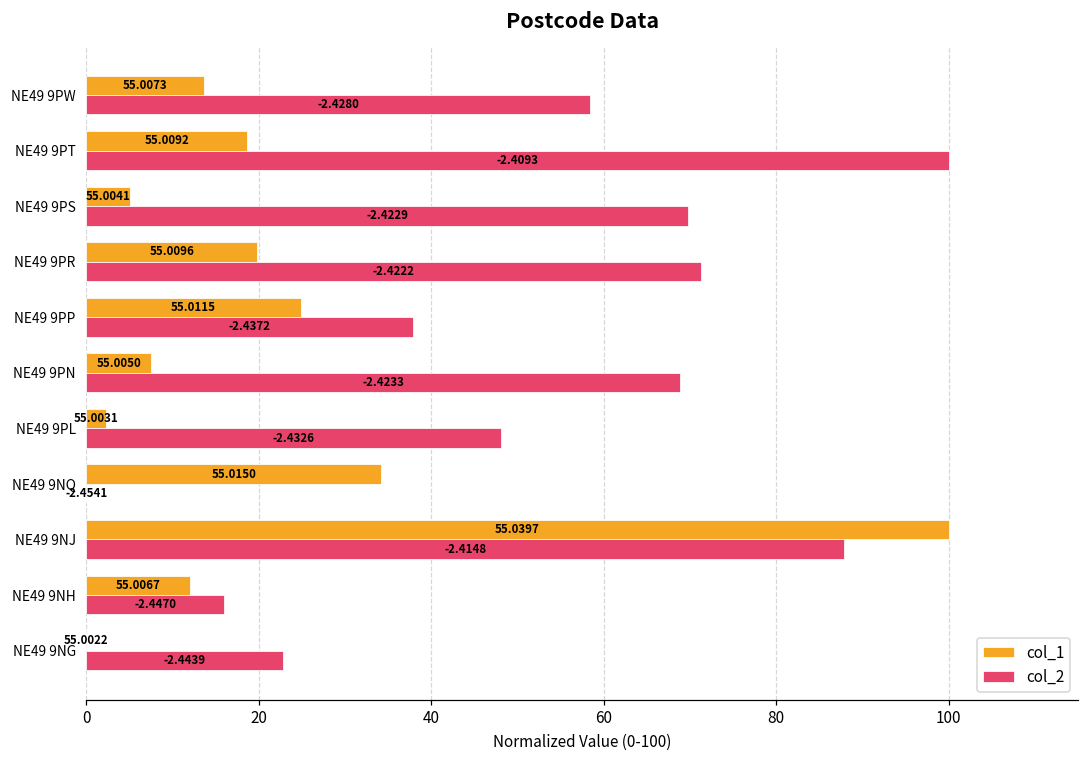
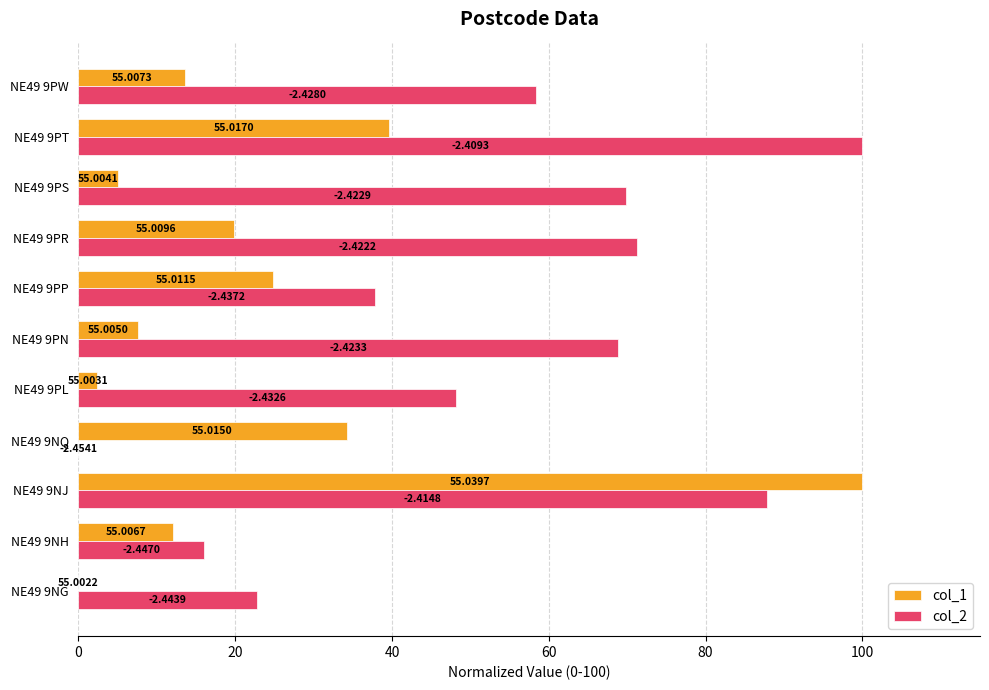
  {
    "col_1": {
-     "NE49 9PT": 55.0092
+     "NE49 9PT": 55.0170
    }
  }
